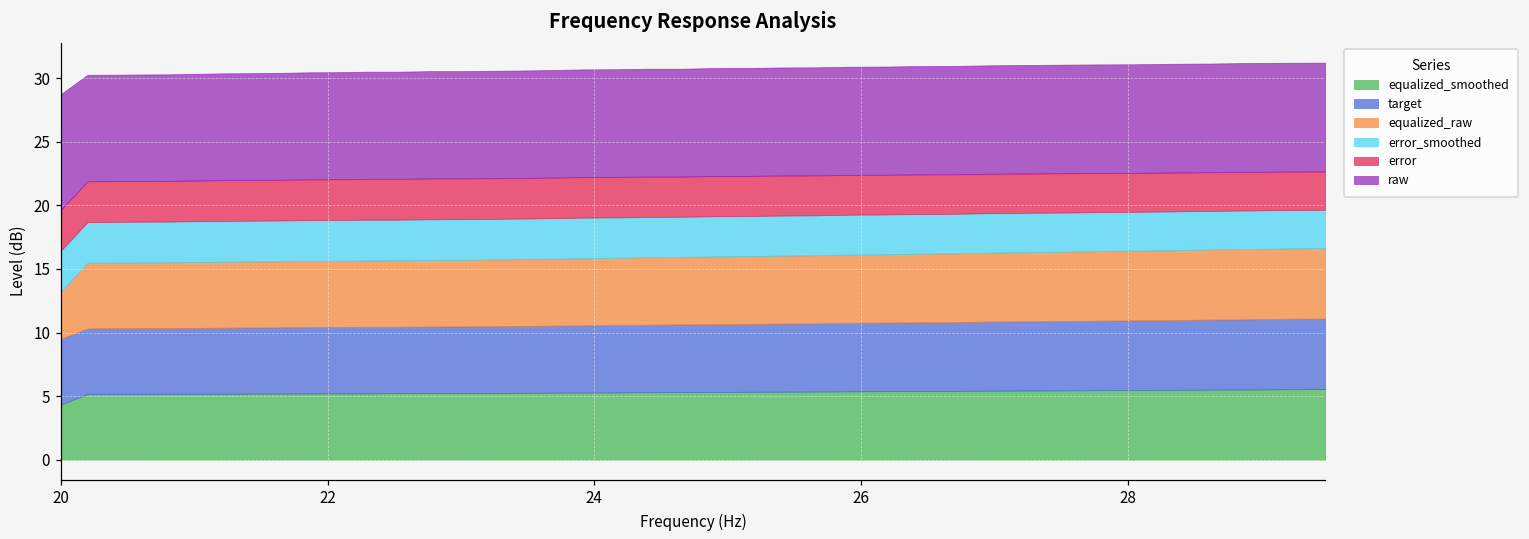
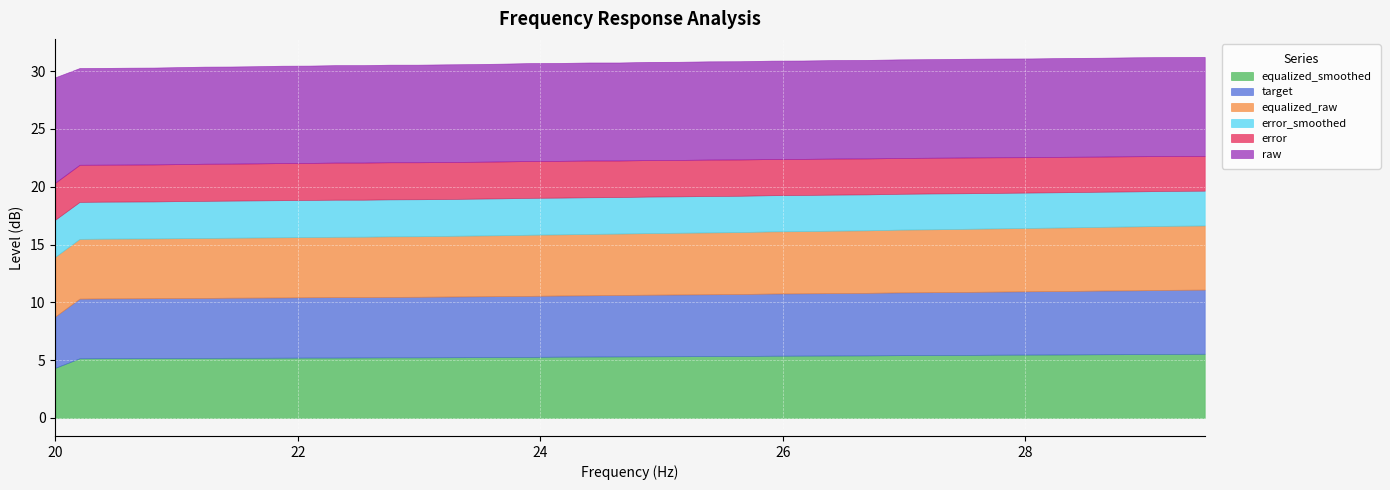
  {
    "equalized_smoothed": {
      "20": 4.3
    },
    "target": {
-     "20": 5.2
+     "20": 4.4
    },
    "equalized_raw": {
-     "20": 3.7
+     "20": 5.2
    },
    "error_smoothed": {
      "20": 3.2
    },
    "error": {
      "20": 3.2
    },
    "raw": {
      "20": 9.1
    }
  }
